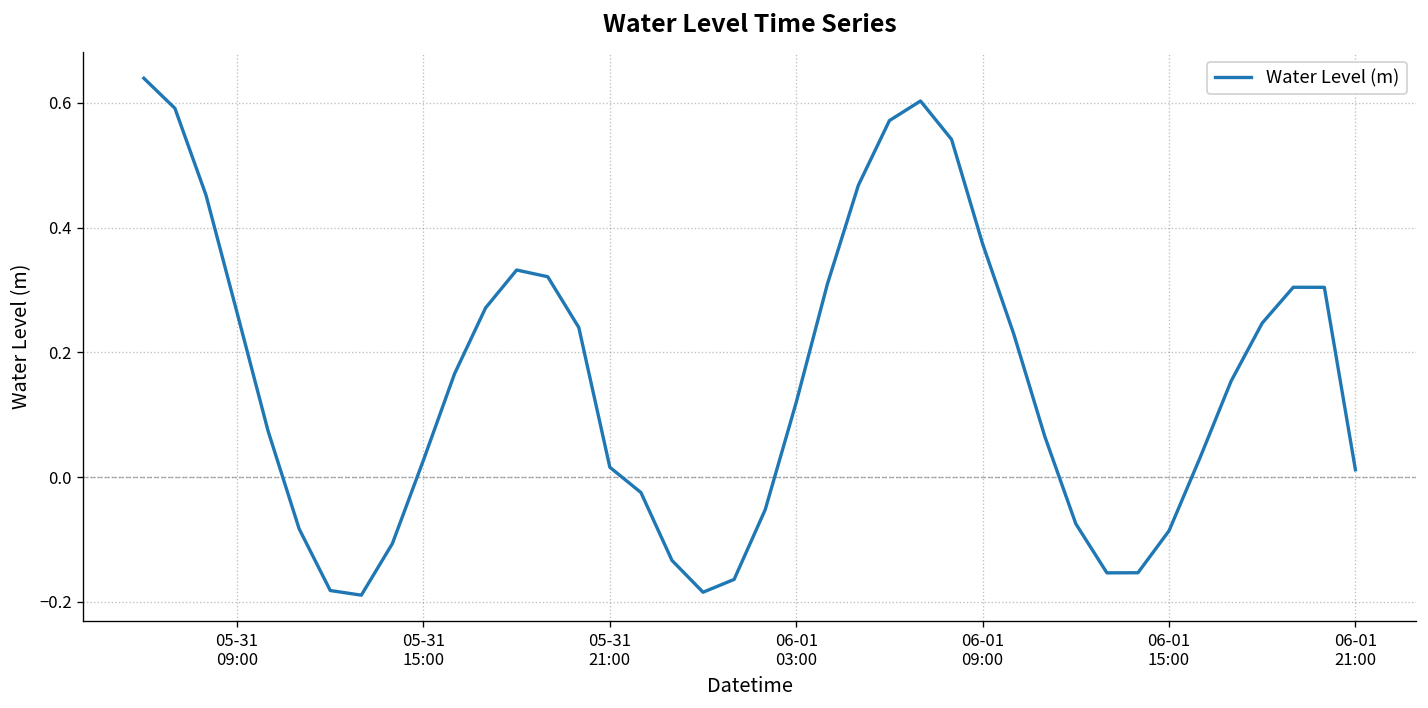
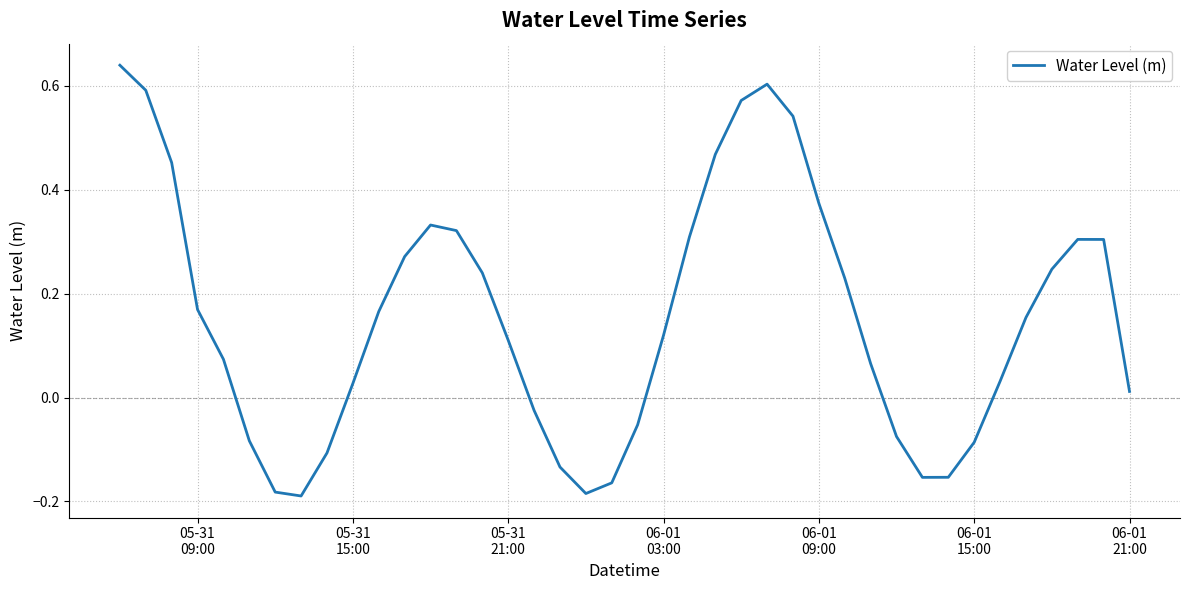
  {
-   "05-31 09:00": 0.26,
+   "05-31 09:00": 0.17,
    "05-31 15:00": 0.03,
-   "05-31 21:00": 0.02,
+   "05-31 21:00": 0.11,
    "06-01 03:00": 0.12,
    "06-01 09:00": 0.37,
    "06-01 15:00": -0.09,
    "06-01 21:00": 0.01
  }
